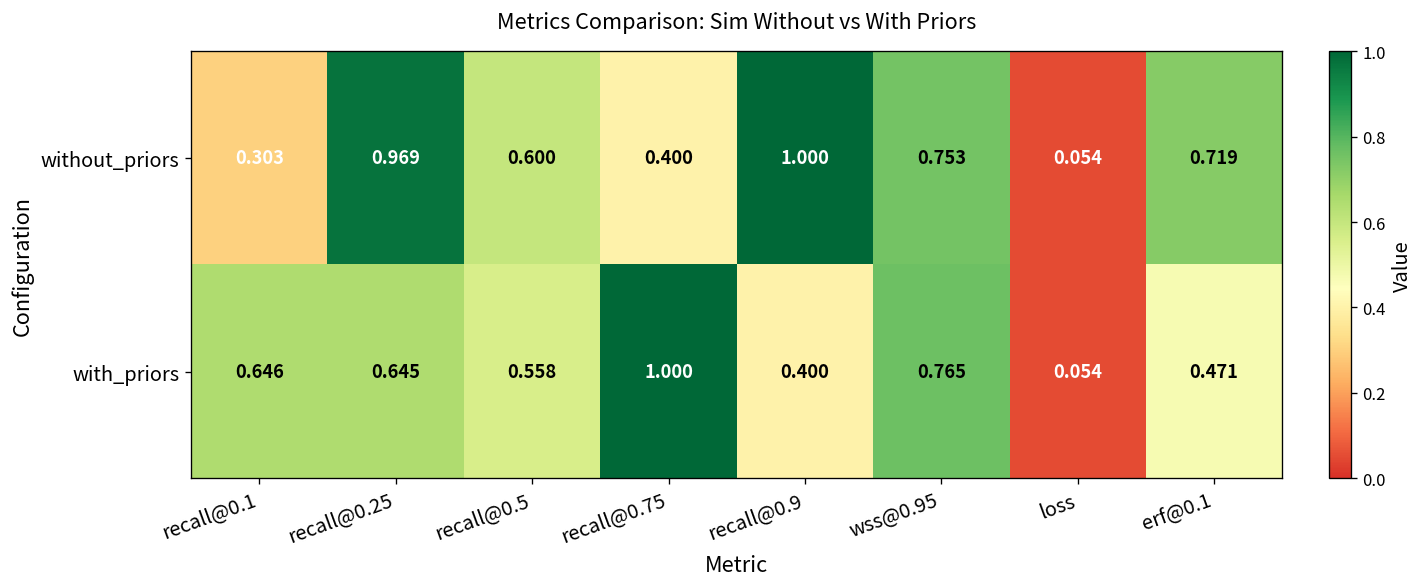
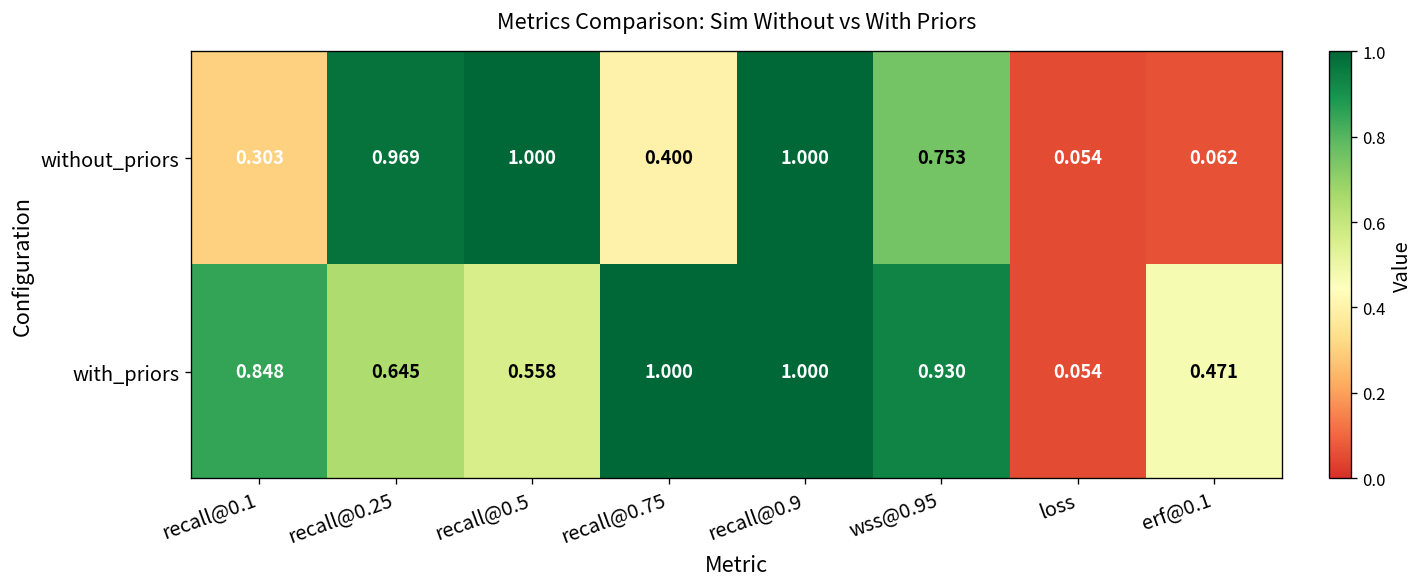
  {
    "without_priors": {
      "recall@0.1": 0.303,
      "recall@0.25": 0.969,
-     "recall@0.5": 0.600,
+     "recall@0.5": 1.000,
      "recall@0.75": 0.400,
      "recall@0.9": 1.000,
      "wss@0.95": 0.753,
      "loss": 0.054,
-     "erf@0.1": 0.719
+     "erf@0.1": 0.062
    },
    "with_priors": {
-     "recall@0.1": 0.646,
+     "recall@0.1": 0.848,
      "recall@0.25": 0.645,
      "recall@0.5": 0.558,
      "recall@0.75": 1.000,
-     "recall@0.9": 0.400,
-     "wss@0.95": 0.765,
+     "recall@0.9": 1.000,
+     "wss@0.95": 0.930,
      "loss": 0.054,
      "erf@0.1": 0.471
    }
  }
